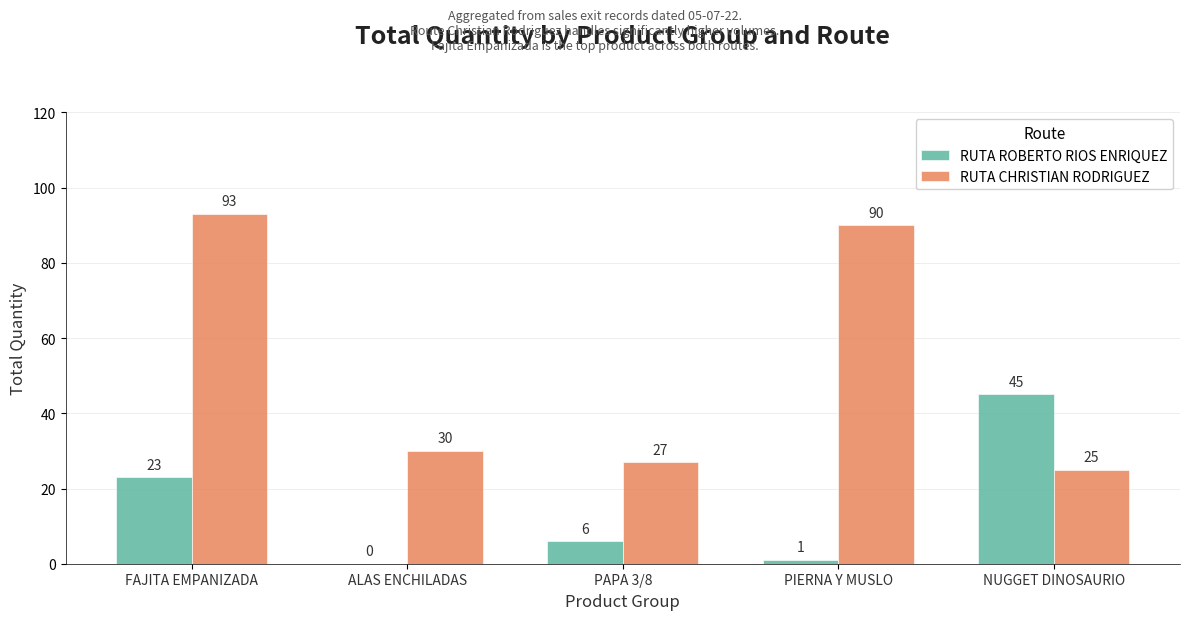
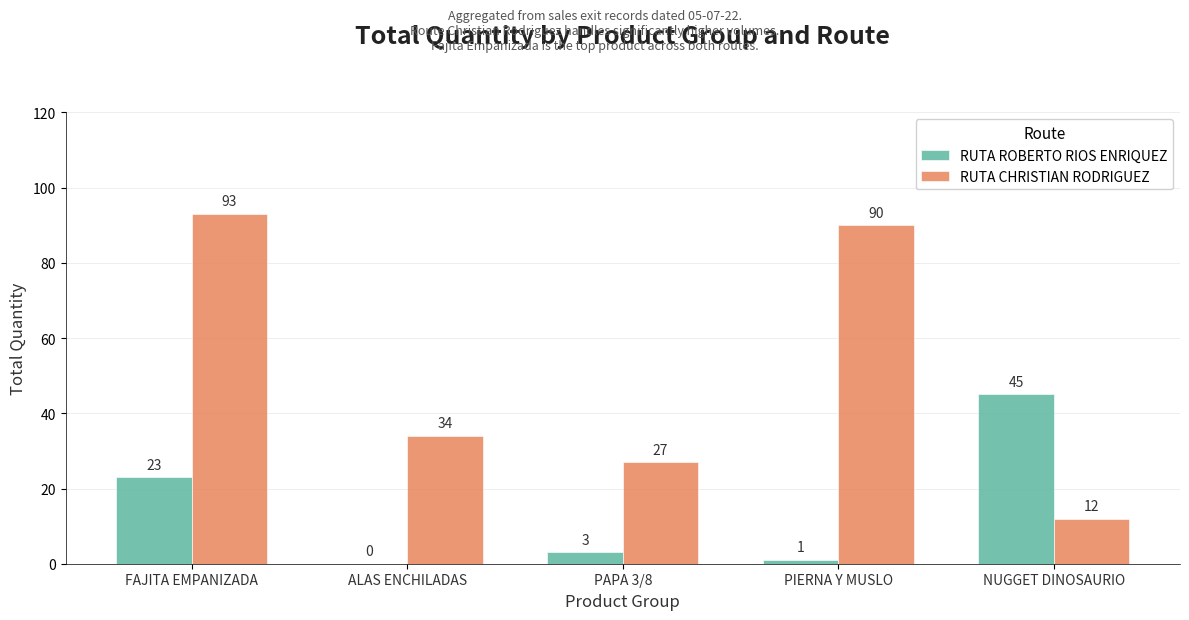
  {
    "RUTA ROBERTO RIOS ENRIQUEZ": {
      "FAJITA EMPANIZADA": 23,
      "ALAS ENCHILADAS": 0,
-     "PAPA 3/8": 6,
+     "PAPA 3/8": 3,
      "PIERNA Y MUSLO": 1,
      "NUGGET DINOSAURIO": 45
    },
    "RUTA CHRISTIAN RODRIGUEZ": {
      "FAJITA EMPANIZADA": 93,
-     "ALAS ENCHILADAS": 30,
+     "ALAS ENCHILADAS": 34,
      "PAPA 3/8": 27,
      "PIERNA Y MUSLO": 90,
-     "NUGGET DINOSAURIO": 25
+     "NUGGET DINOSAURIO": 12
    }
  }
